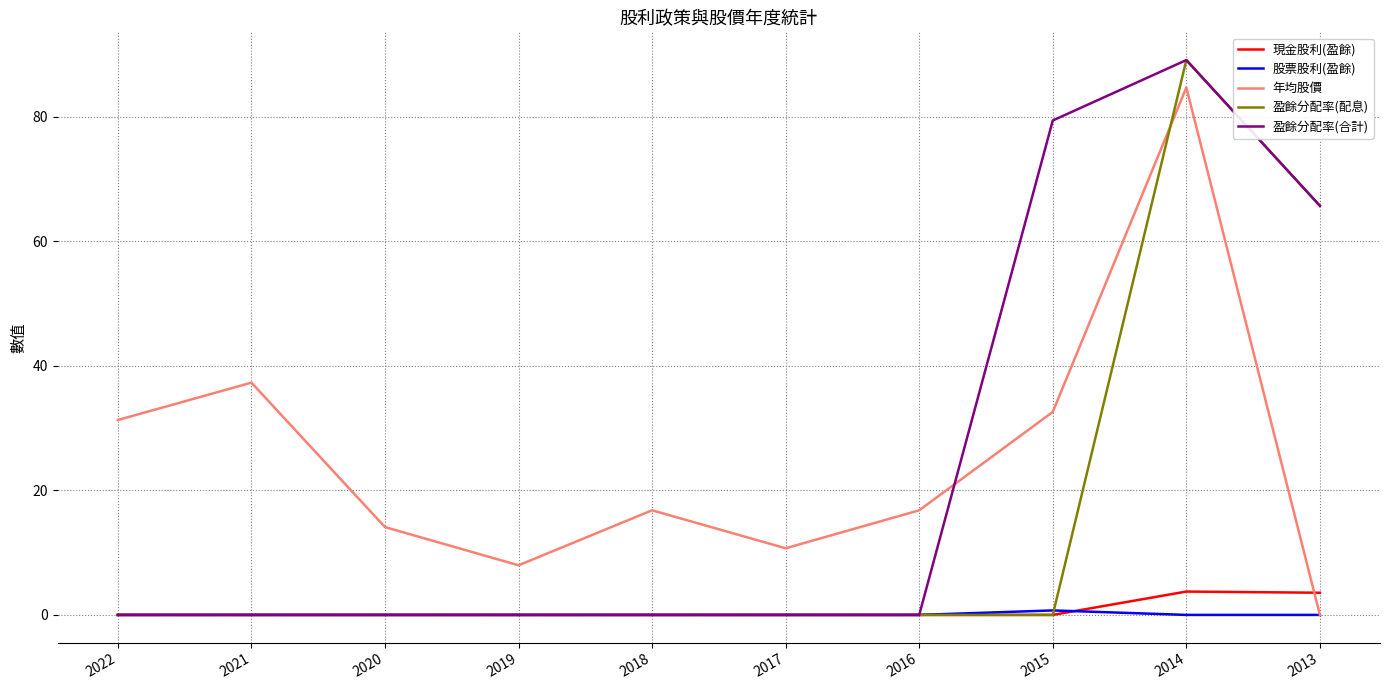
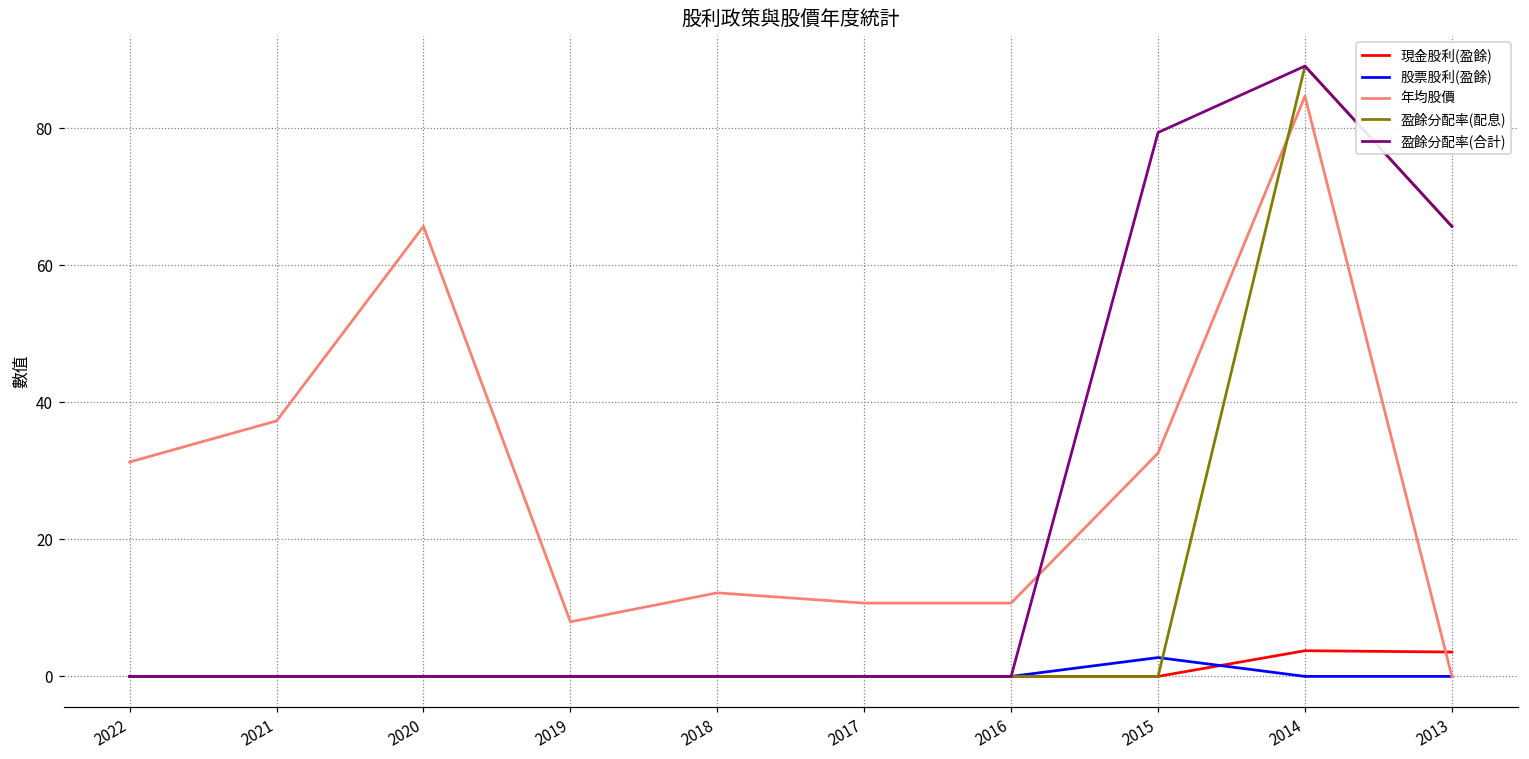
  {
    "現金股利(盈餘)": {
      "2014": 4,
      "2013": 4
    },
    "股票股利(盈餘)": {
-     "2015": 1,
+     "2015": 3,
      "2014": 0
    },
    "年均股價": {
      "2022": 31,
      "2021": 37,
-     "2020": 14,
+     "2020": 66,
      "2019": 8,
-     "2018": 17,
+     "2018": 12,
      "2017": 11,
-     "2016": 17,
+     "2016": 11,
      "2015": 33,
      "2014": 85
    },
    "盈餘分配率(合計)": {
      "2015": 79
    }
  }
